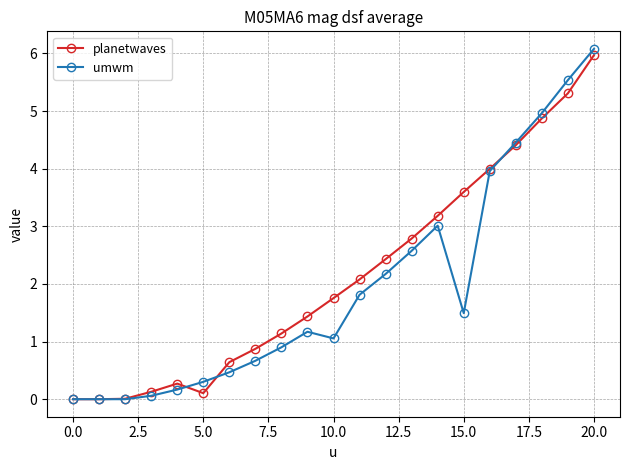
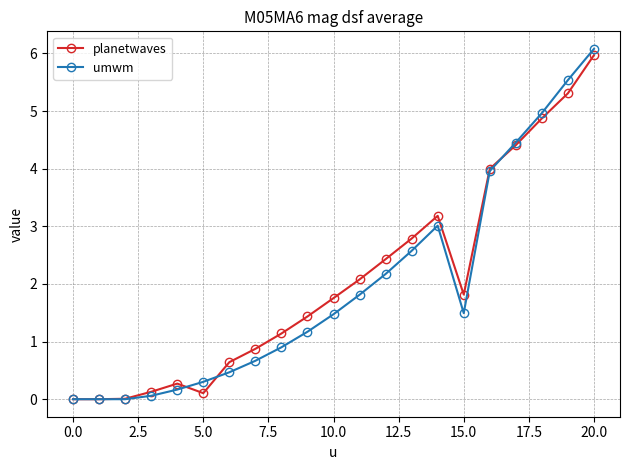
  {
    "planetwaves": {
      "5.0": 0.1,
      "10.0": 1.8,
-     "15.0": 3.6,
+     "15.0": 1.8,
      "20.0": 6.0
    },
    "umwm": {
      "5.0": 0.3,
-     "10.0": 1.1,
+     "10.0": 1.5,
      "15.0": 1.5,
      "20.0": 6.1
    }
  }
